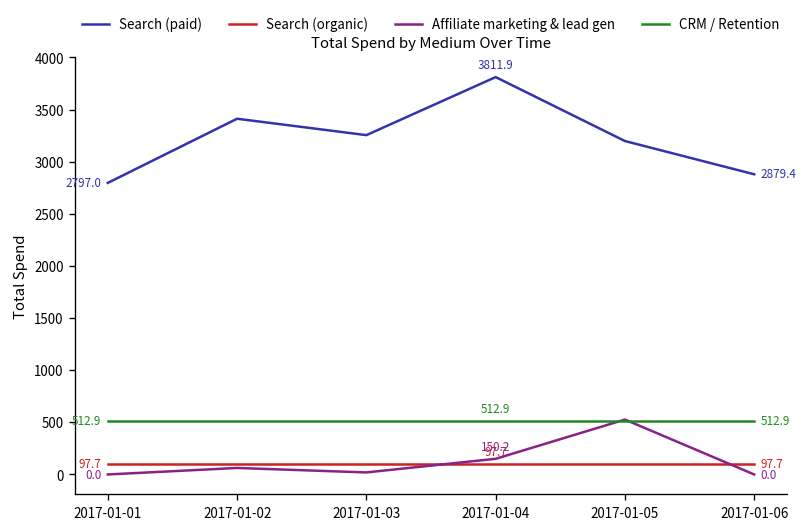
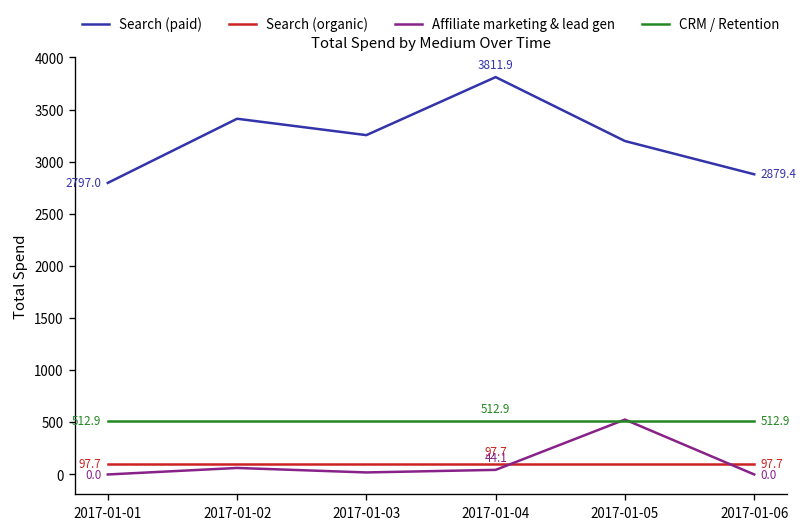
  {
    "Search (paid)": {
      "2017-01-01": 2797.0,
      "2017-01-04": 3811.9,
      "2017-01-06": 2879.4
    },
    "Search (organic)": {
      "2017-01-01": 97.7,
      "2017-01-06": 97.7
    },
    "Affiliate marketing & lead gen": {
      "2017-01-01": 0.0,
-     "2017-01-04": 150.2,
+     "2017-01-04": 44.1,
      "2017-01-06": 0.0
    },
    "CRM / Retention": {
      "2017-01-01": 512.9,
      "2017-01-04": 512.9,
      "2017-01-06": 512.9
    }
  }
